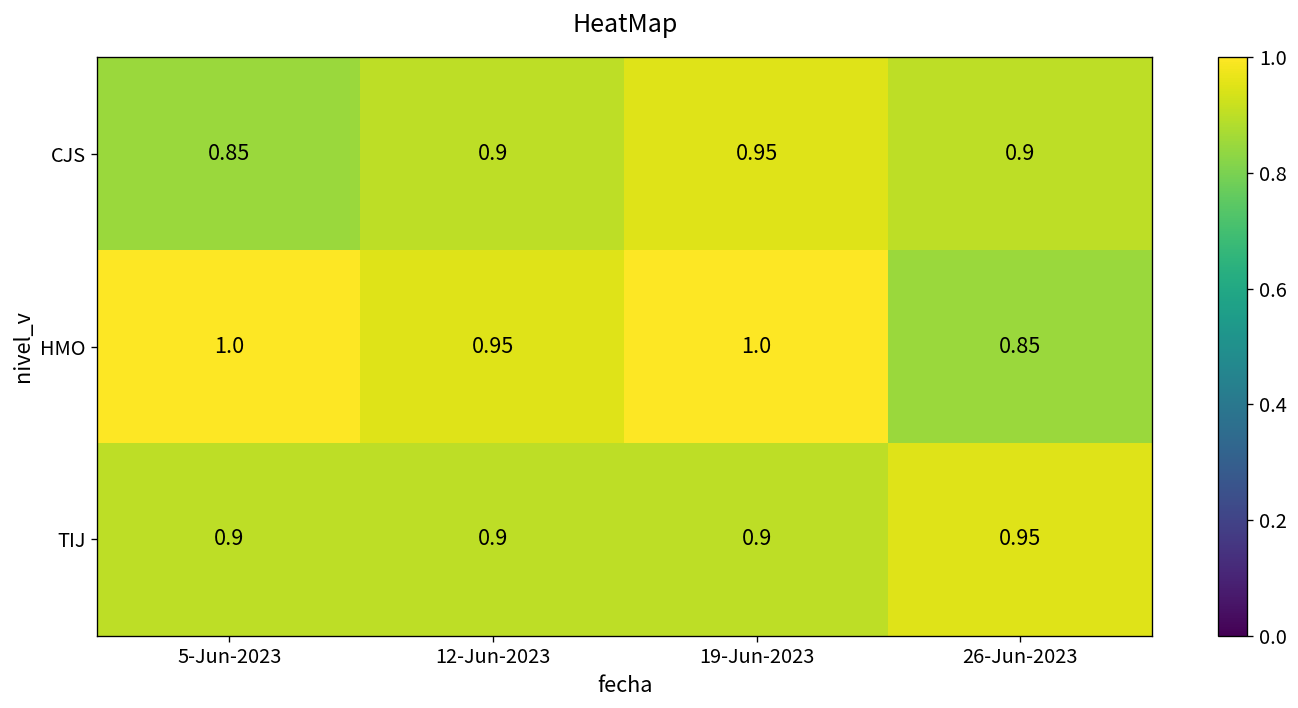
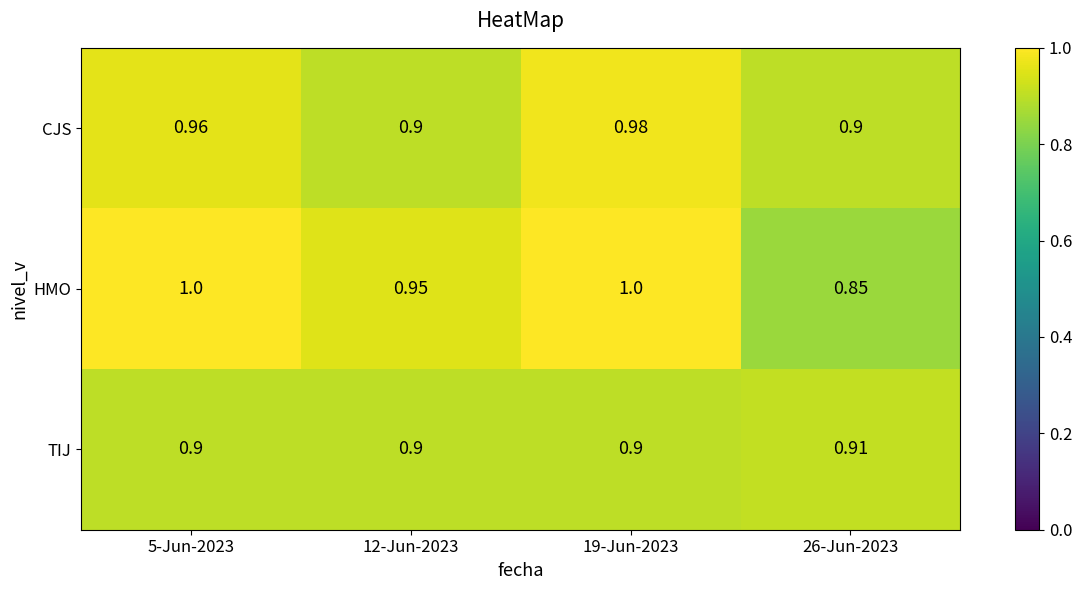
  {
    "CJS": {
-     "5-Jun-2023": 0.85,
+     "5-Jun-2023": 0.96,
      "12-Jun-2023": 0.9,
-     "19-Jun-2023": 0.95,
+     "19-Jun-2023": 0.98,
      "26-Jun-2023": 0.9
    },
    "HMO": {
      "5-Jun-2023": 1.0,
      "12-Jun-2023": 0.95,
      "19-Jun-2023": 1.0,
      "26-Jun-2023": 0.85
    },
    "TIJ": {
      "5-Jun-2023": 0.9,
      "12-Jun-2023": 0.9,
      "19-Jun-2023": 0.9,
-     "26-Jun-2023": 0.95
+     "26-Jun-2023": 0.91
    }
  }
